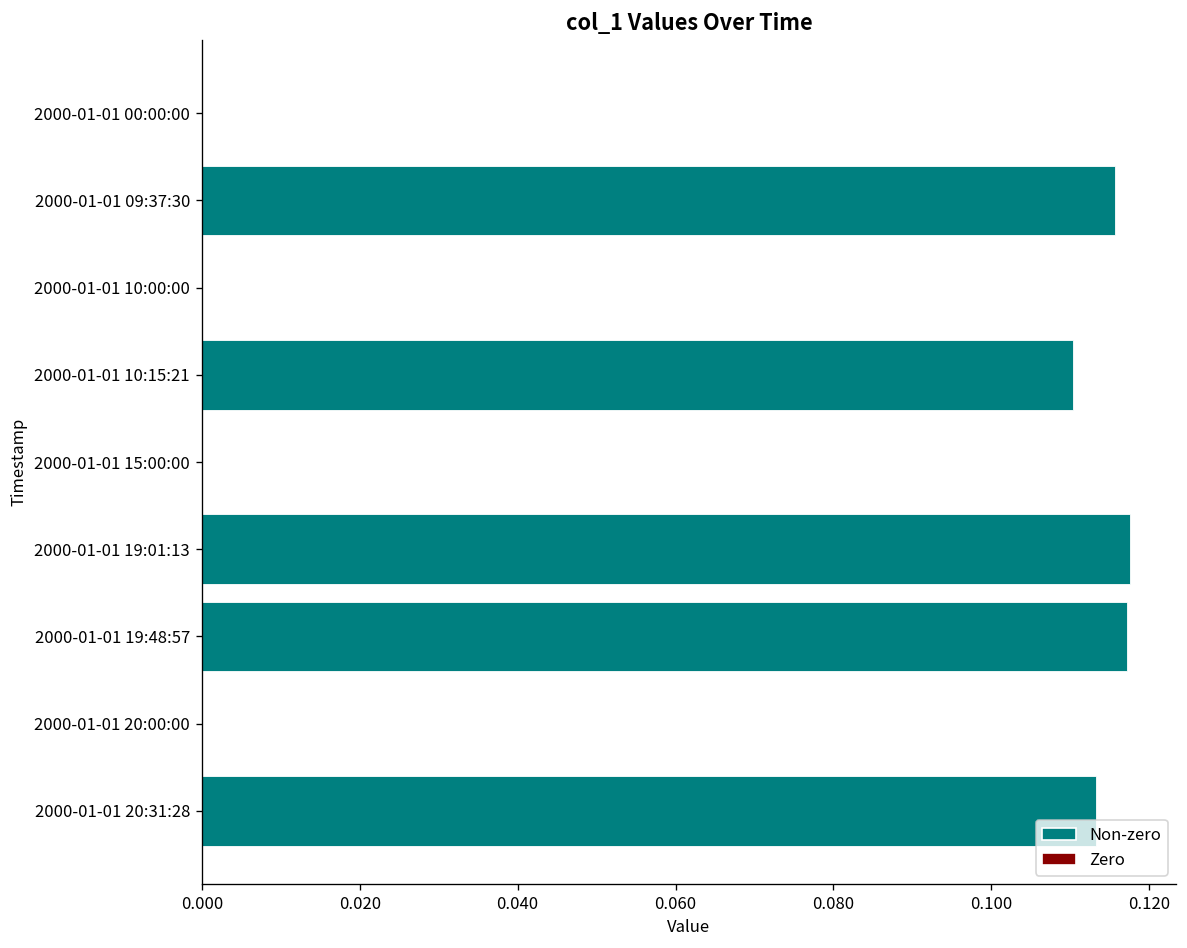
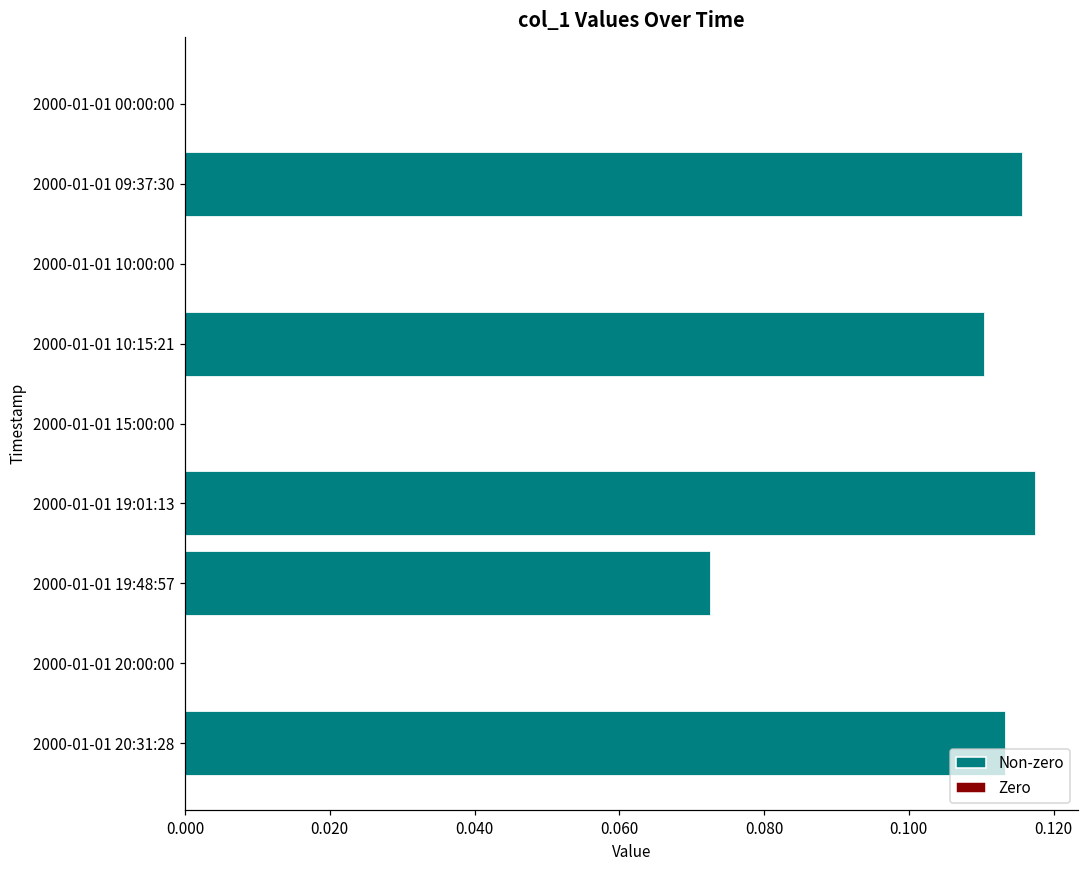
  {
    "2000-01-01 00:00:00": 0.000,
    "2000-01-01 09:37:30": 0.116,
    "2000-01-01 10:00:00": 0.000,
    "2000-01-01 10:15:21": 0.110,
    "2000-01-01 15:00:00": 0.000,
    "2000-01-01 19:01:13": 0.118,
-   "2000-01-01 19:48:57": 0.117,
+   "2000-01-01 19:48:57": 0.072,
    "2000-01-01 20:00:00": 0.000,
    "2000-01-01 20:31:28": 0.113
  }
